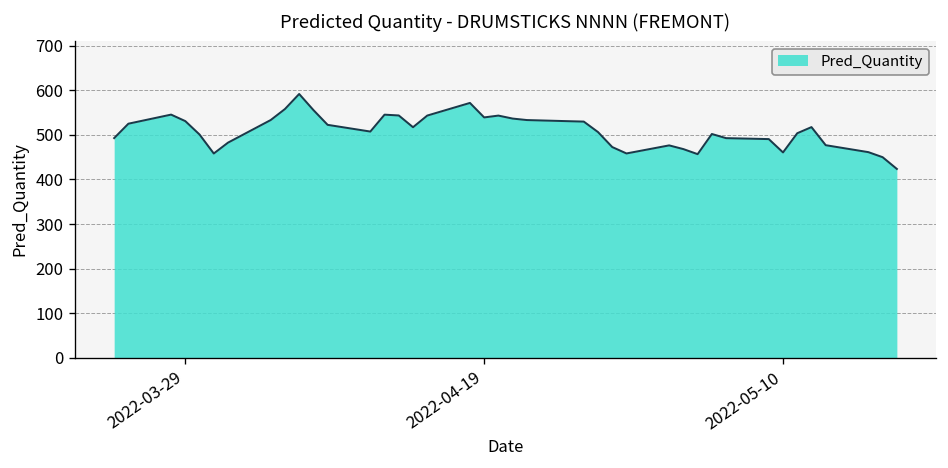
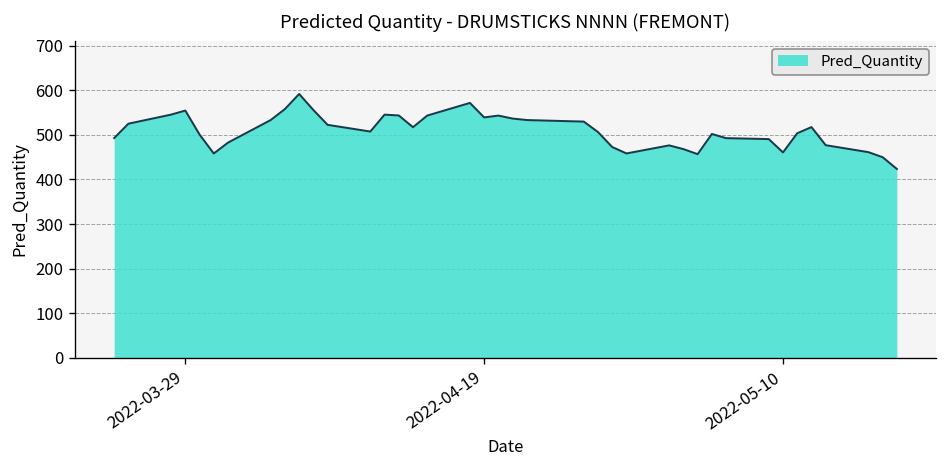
  {
-   "2022-03-29": 530,
+   "2022-03-29": 550,
    "2022-04-19": 540,
    "2022-05-10": 460
  }
